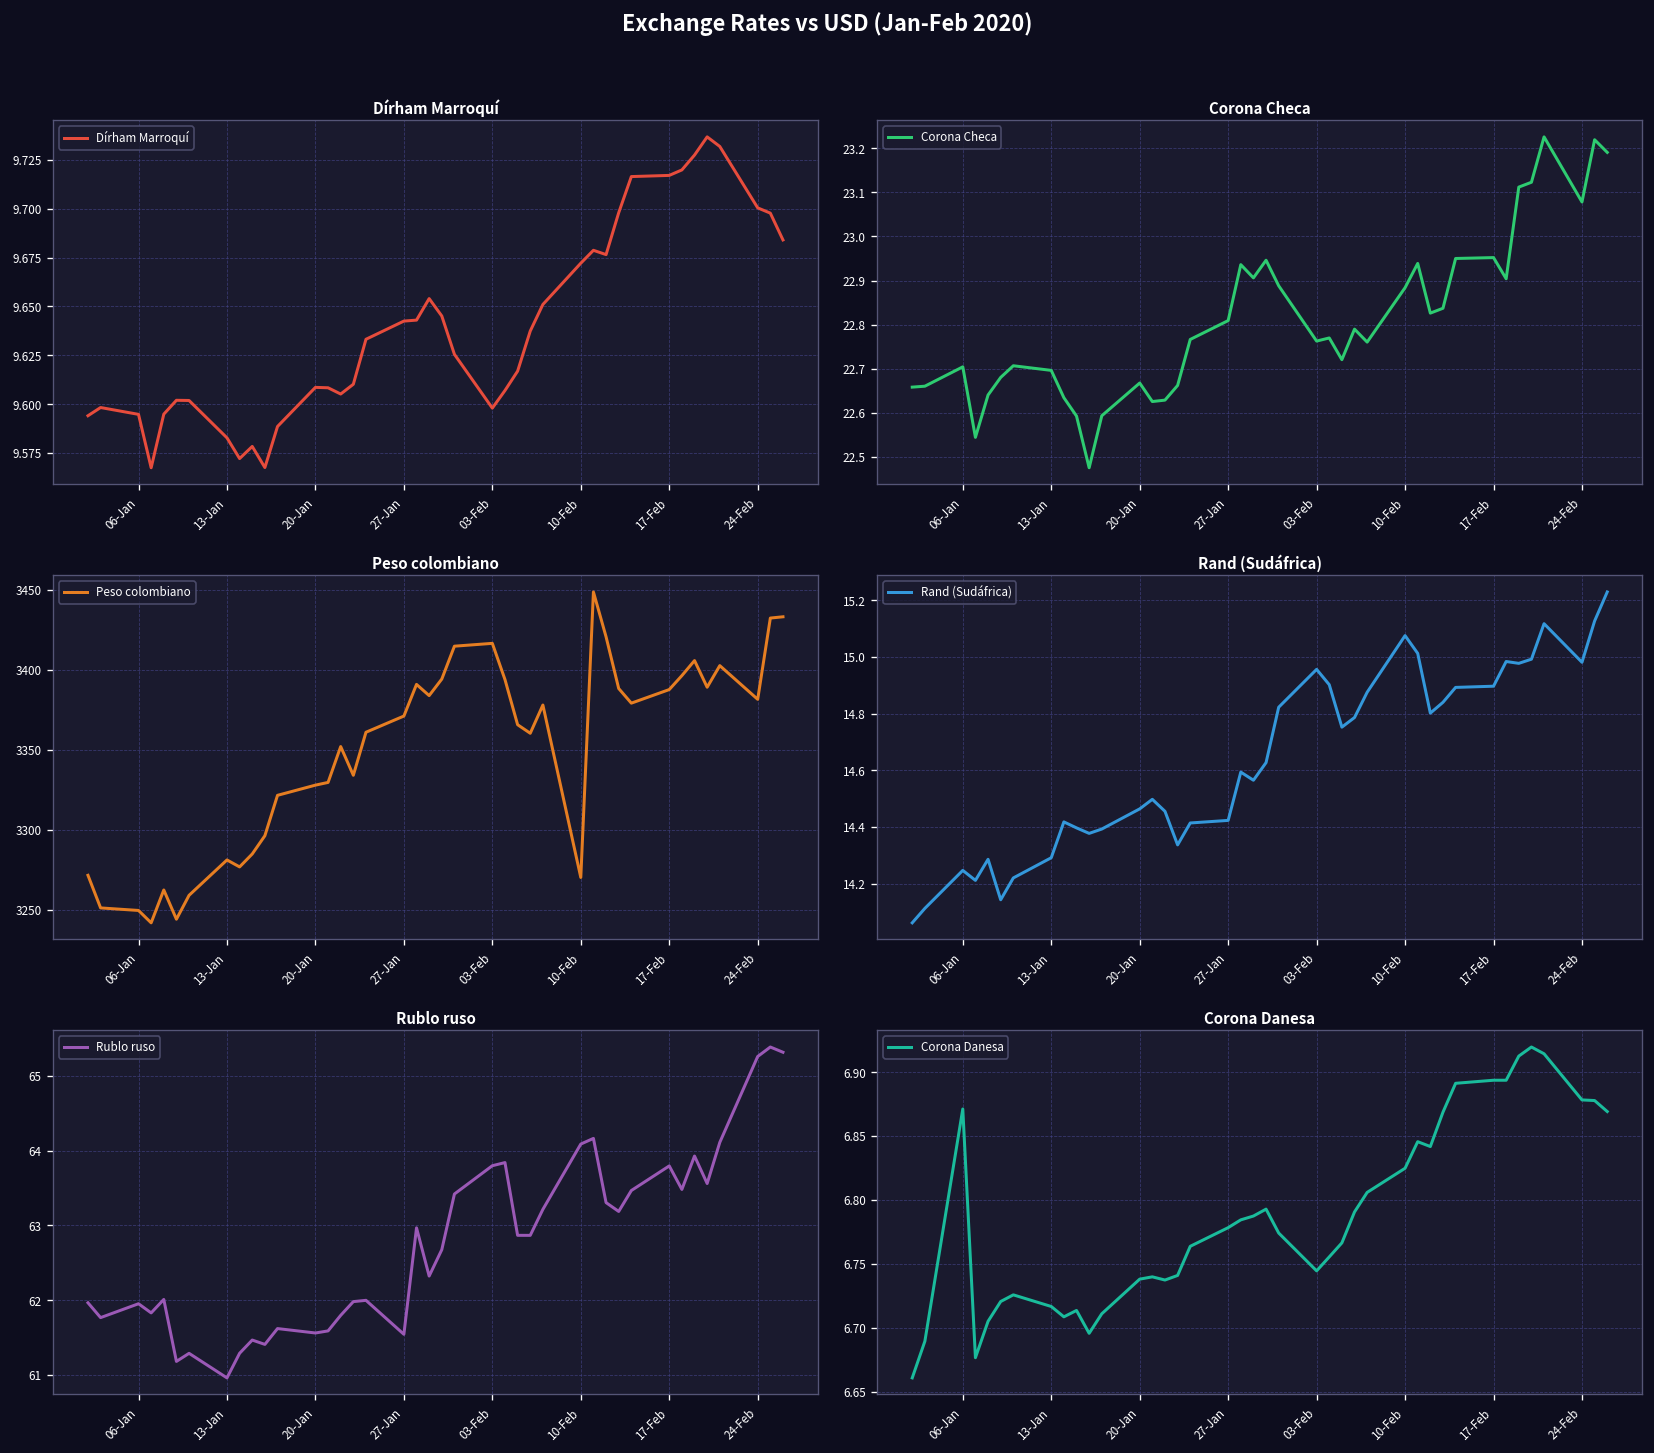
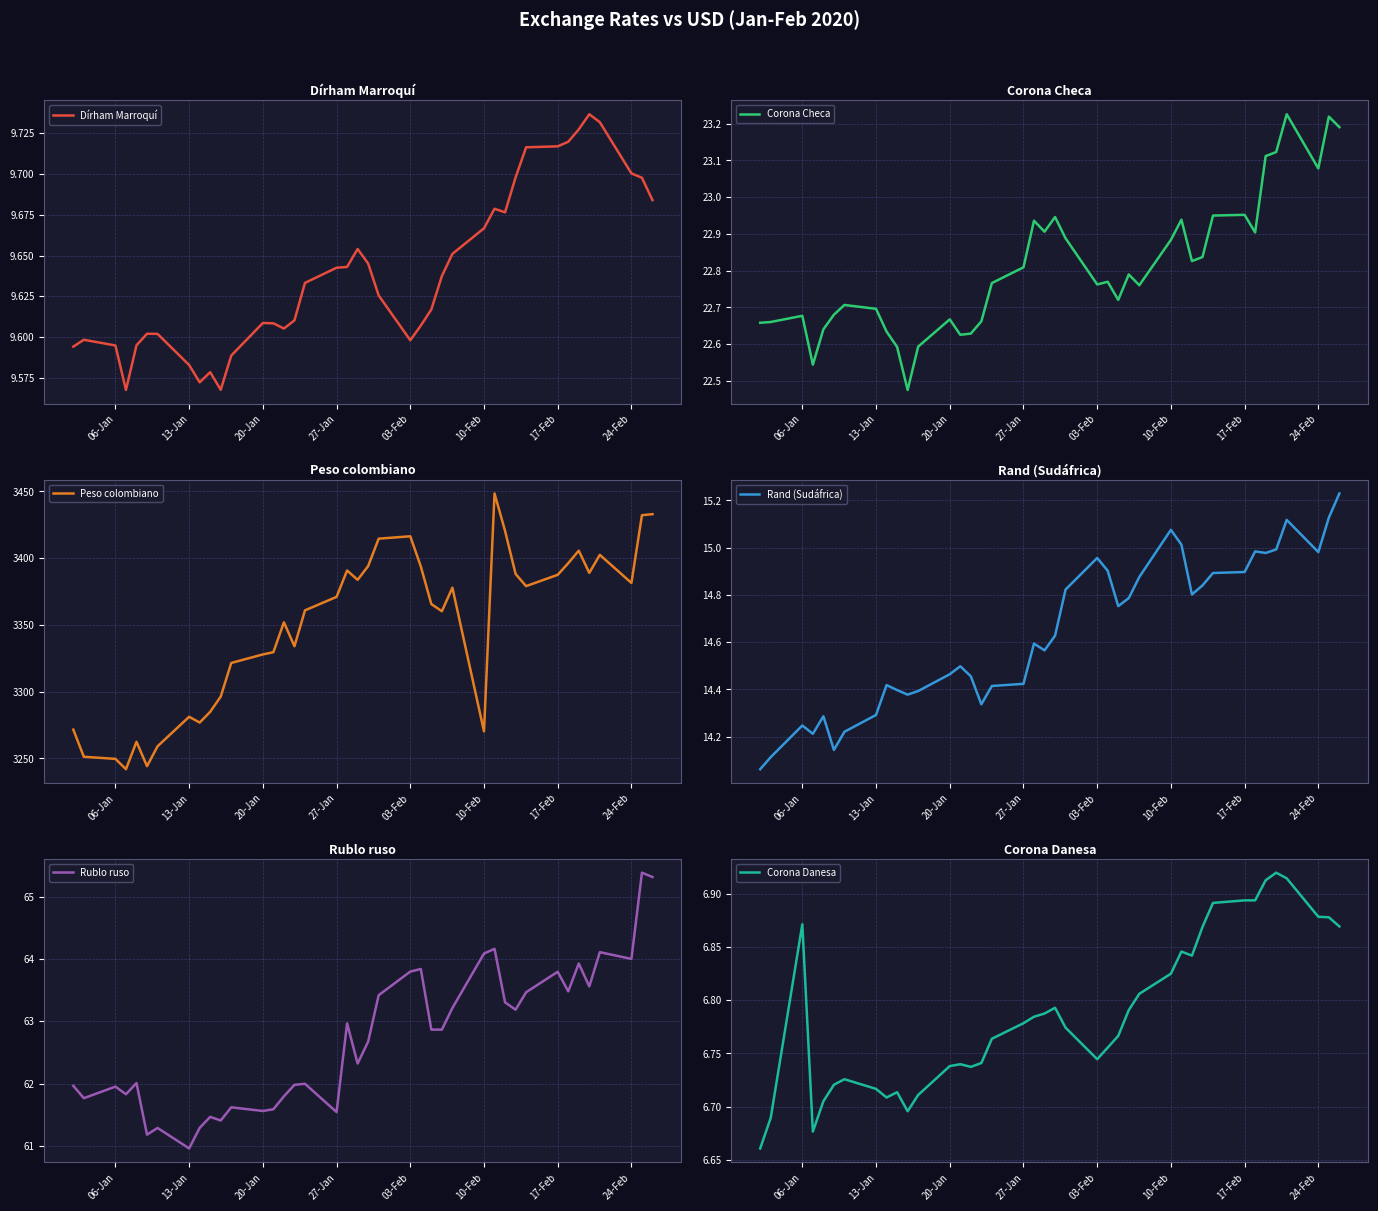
  {
    "Dírham Marroquí": {
      "06-Jan": 9.595,
      "13-Jan": 9.583,
      "20-Jan": 9.609,
      "27-Jan": 9.643,
      "03-Feb": 9.598,
-     "10-Feb": 9.672,
+     "10-Feb": 9.667,
      "17-Feb": 9.717,
      "24-Feb": 9.700
    },
    "Corona Checa": {
-     "06-Jan": 22.70,
+     "06-Jan": 22.68,
      "13-Jan": 22.70,
      "20-Jan": 22.67,
      "27-Jan": 22.81,
      "03-Feb": 22.76,
      "10-Feb": 22.88,
      "17-Feb": 22.95,
      "24-Feb": 23.08
    },
    "Peso colombiano": {
      "06-Jan": 3250,
      "13-Jan": 3281,
      "20-Jan": 3328,
      "27-Jan": 3371,
      "03-Feb": 3416,
      "10-Feb": 3270,
      "17-Feb": 3388,
      "24-Feb": 3381
    },
    "Rand (Sudáfrica)": {
      "06-Jan": 14.25,
      "13-Jan": 14.29,
      "20-Jan": 14.46,
      "27-Jan": 14.42,
      "03-Feb": 14.96,
      "10-Feb": 15.08,
      "17-Feb": 14.90,
      "24-Feb": 14.98
    },
    "Rublo ruso": {
      "06-Jan": 62.0,
      "13-Jan": 61.0,
      "20-Jan": 61.6,
      "27-Jan": 61.5,
      "03-Feb": 63.8,
      "10-Feb": 64.1,
      "17-Feb": 63.8,
-     "24-Feb": 65.3
+     "24-Feb": 64.0
    },
    "Corona Danesa": {
      "06-Jan": 6.871,
      "13-Jan": 6.717,
      "20-Jan": 6.738,
      "27-Jan": 6.778,
      "03-Feb": 6.745,
      "10-Feb": 6.825,
      "17-Feb": 6.894,
      "24-Feb": 6.878
    }
  }
